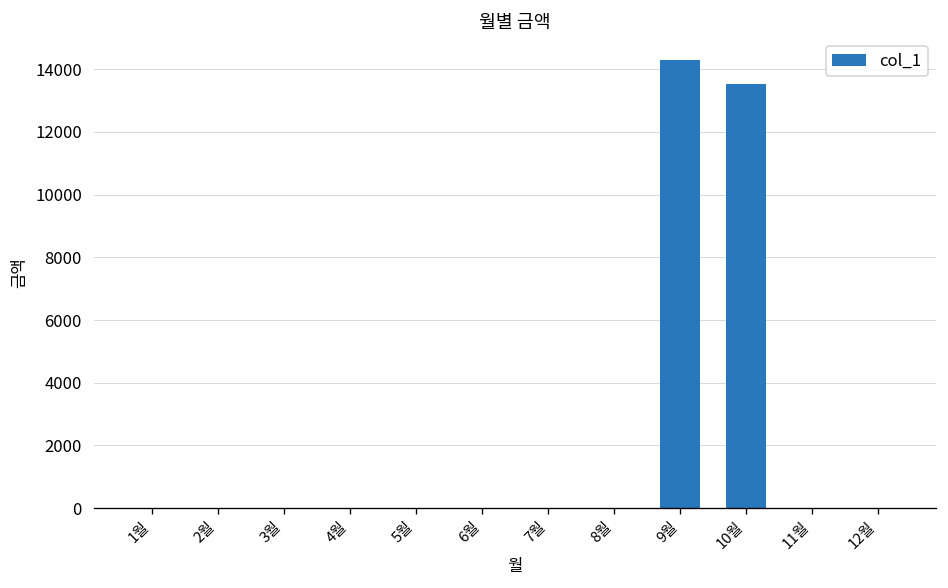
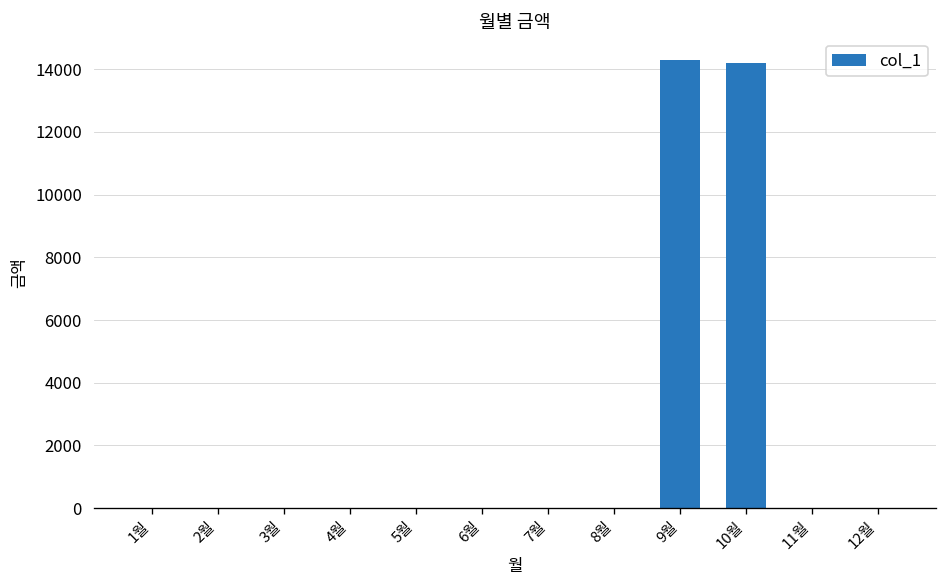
  {
    "1월": 0,
    "2월": 0,
    "3월": 0,
    "4월": 0,
    "5월": 0,
    "6월": 0,
    "7월": 0,
    "8월": 0,
    "9월": 14300,
-   "10월": 13500,
+   "10월": 14200,
    "11월": 0,
    "12월": 0
  }
